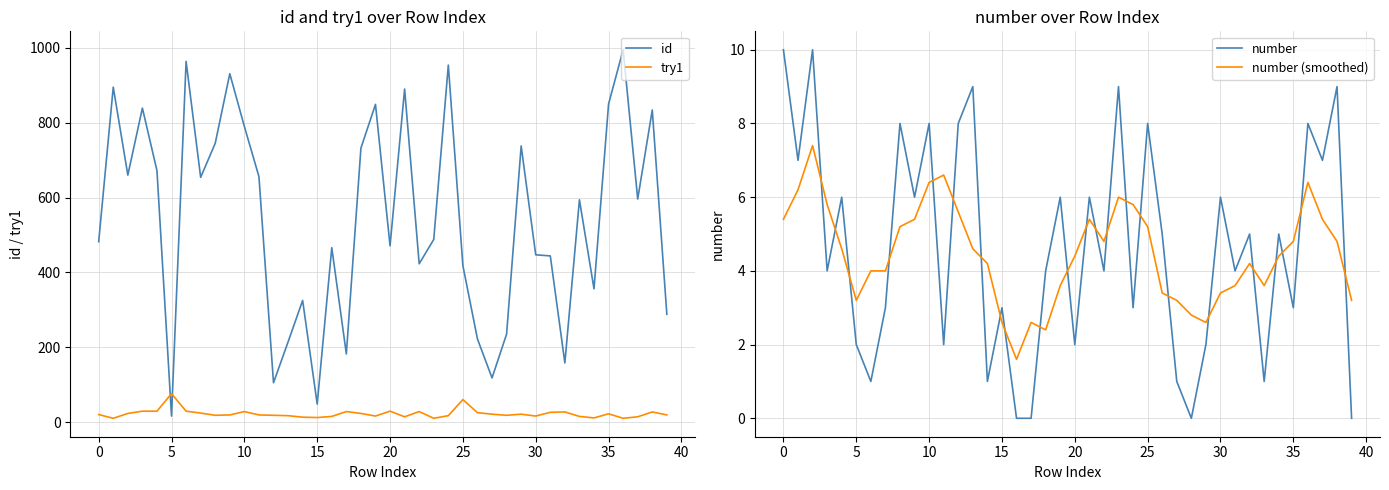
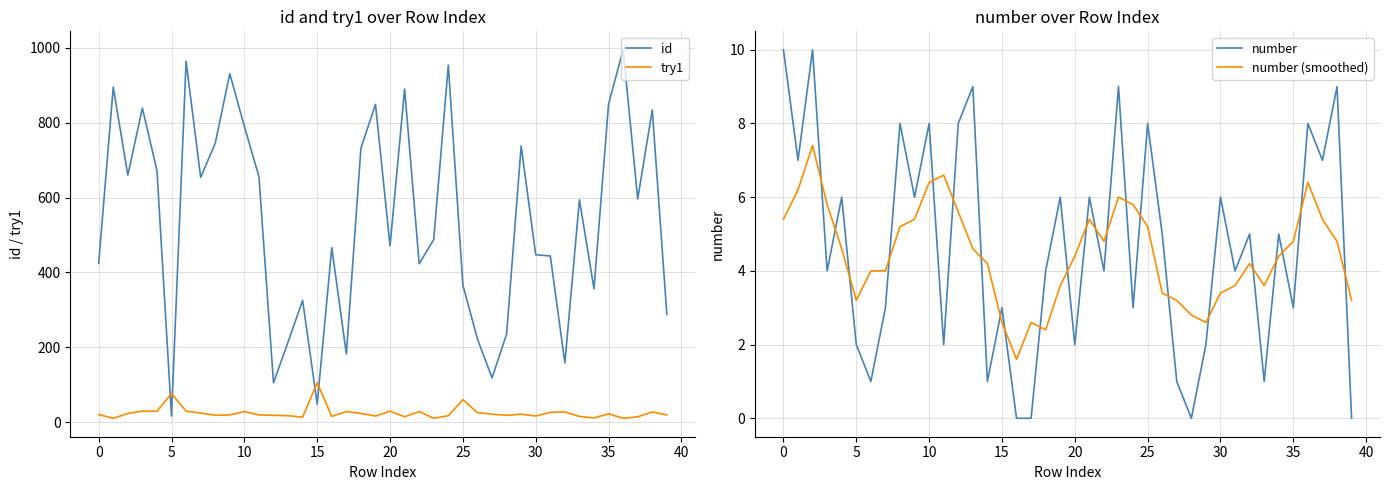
  {
    "id and try1 over Row Index": {
      "id": {
-       "0": 480,
+       "0": 420,
        "5": 20,
        "10": 790,
        "15": 50,
        "20": 470,
-       "25": 420,
+       "25": 370,
        "30": 450,
        "35": 850
      },
      "try1": {
        "0": 20,
        "5": 80,
        "10": 30,
-       "15": 10,
+       "15": 110,
        "20": 30,
        "25": 60,
        "30": 20,
        "35": 20
      }
    },
    "number over Row Index": {
      "number": {
        "0": 10.0,
        "5": 2.0,
        "10": 8.0,
        "15": 3.0,
        "20": 2.0,
        "25": 8.0,
        "30": 6.0,
        "35": 3.0
      },
      "number (smoothed)": {
        "0": 5.4,
        "5": 3.2,
        "10": 6.4,
        "15": 2.6,
        "20": 4.4,
        "25": 5.2,
        "30": 3.4,
        "35": 4.8
      }
    }
  }
